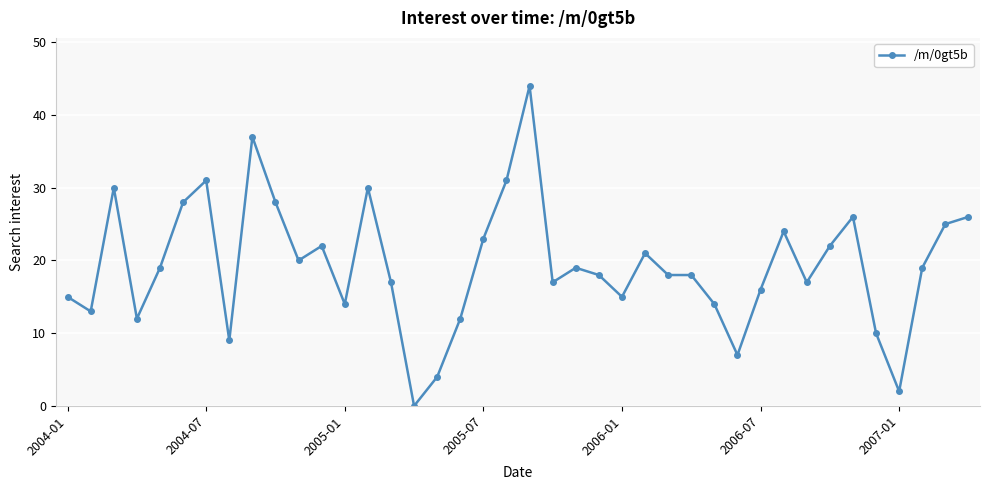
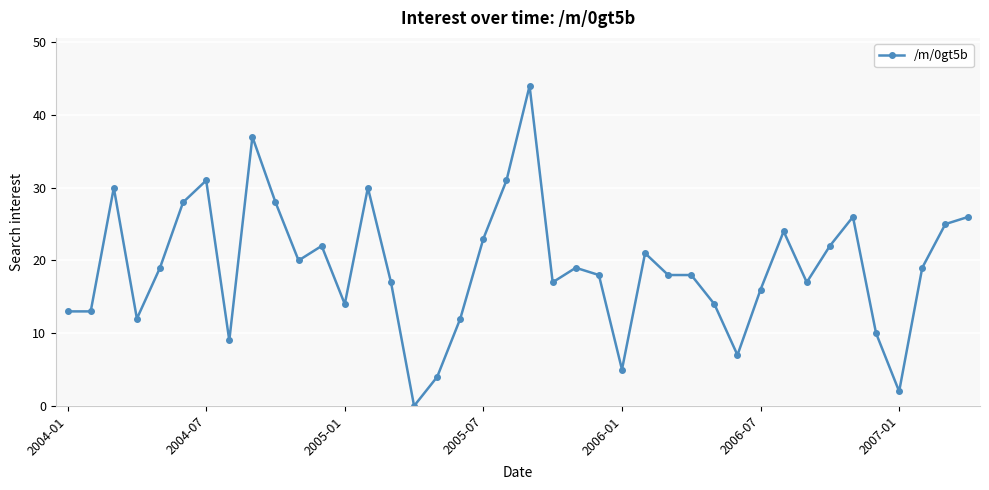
  {
-   "2004-01": 15,
+   "2004-01": 13,
    "2004-07": 31,
    "2005-01": 14,
    "2005-07": 23,
-   "2006-01": 15,
+   "2006-01": 5,
    "2006-07": 16,
    "2007-01": 2
  }
